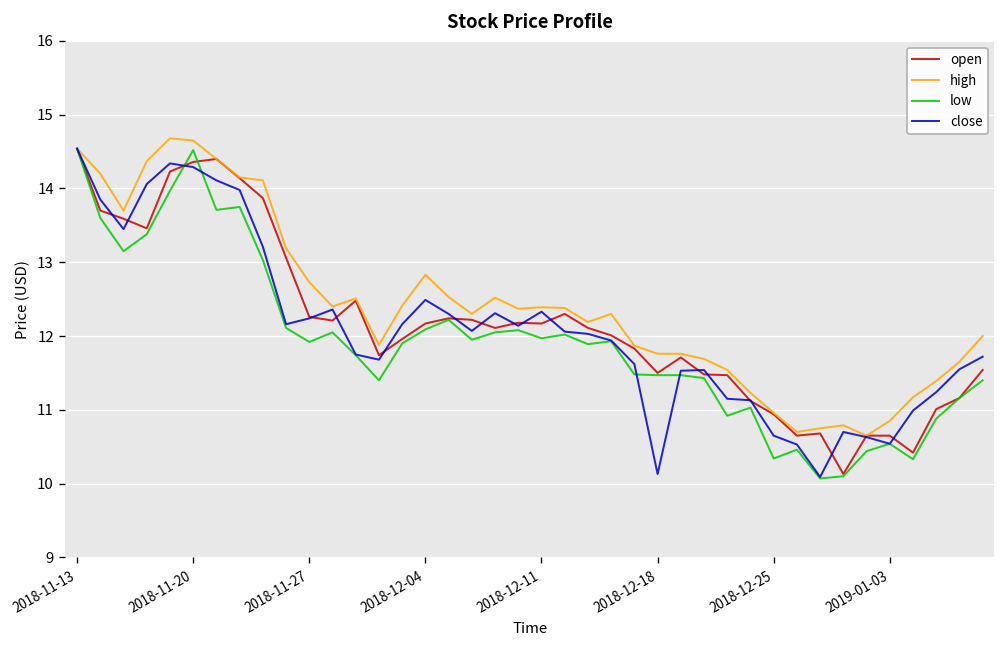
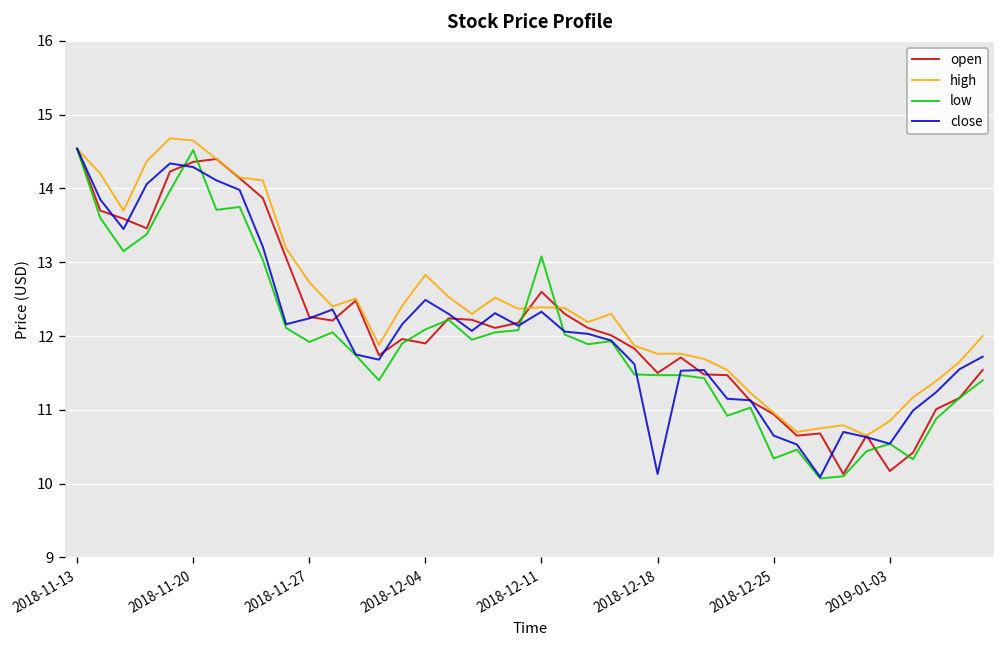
  {
    "open": {
      "2018-11-20": 14.4,
-     "2018-12-04": 12.2,
-     "2018-12-11": 12.2,
-     "2019-01-03": 10.7
+     "2018-12-04": 11.9,
+     "2018-12-11": 12.6,
+     "2019-01-03": 10.2
    },
    "high": {
      "2018-11-20": 14.7,
      "2018-11-27": 12.7,
      "2018-12-04": 12.8,
      "2018-12-11": 12.4,
      "2018-12-18": 11.8,
      "2019-01-03": 10.9
    },
    "low": {
      "2018-11-20": 14.5,
      "2018-11-27": 11.9,
      "2018-12-04": 12.1,
-     "2018-12-11": 12.0,
+     "2018-12-11": 13.1,
      "2018-12-25": 10.3
    },
    "close": {
      "2018-11-20": 14.3,
      "2018-12-04": 12.5,
      "2018-12-11": 12.3,
      "2018-12-18": 10.1,
      "2018-12-25": 10.7
    }
  }
